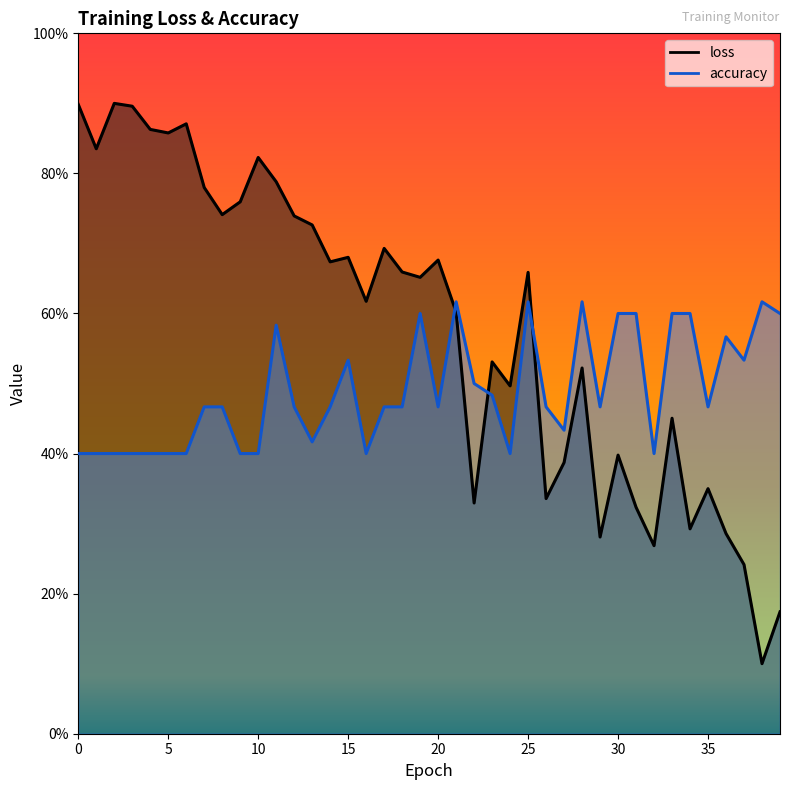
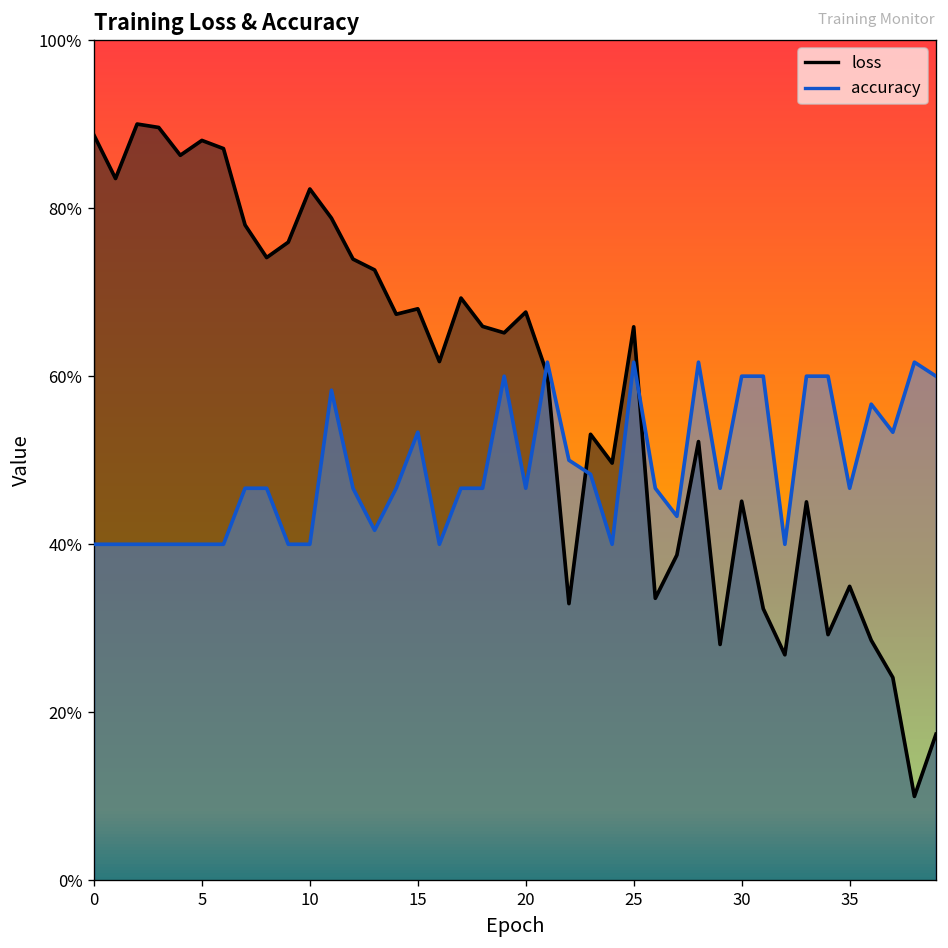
  {
    "loss": {
-     "0": "90%",
-     "5": "86%",
+     "0": "89%",
+     "5": "88%",
      "10": "82%",
      "15": "68%",
      "20": "68%",
      "25": "66%",
-     "30": "40%",
+     "30": "45%",
      "35": "35%"
    }
  }
